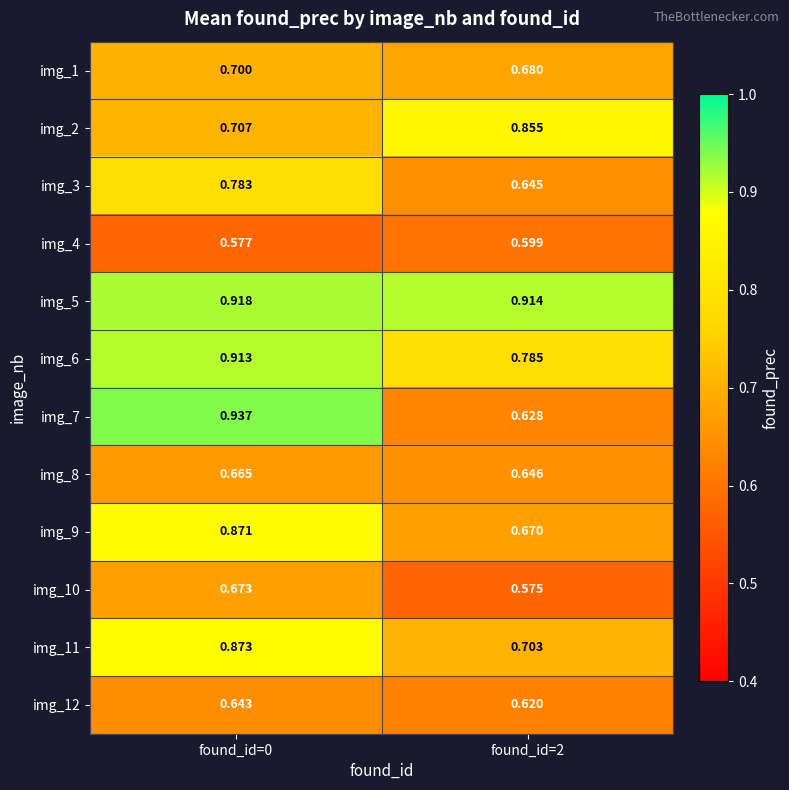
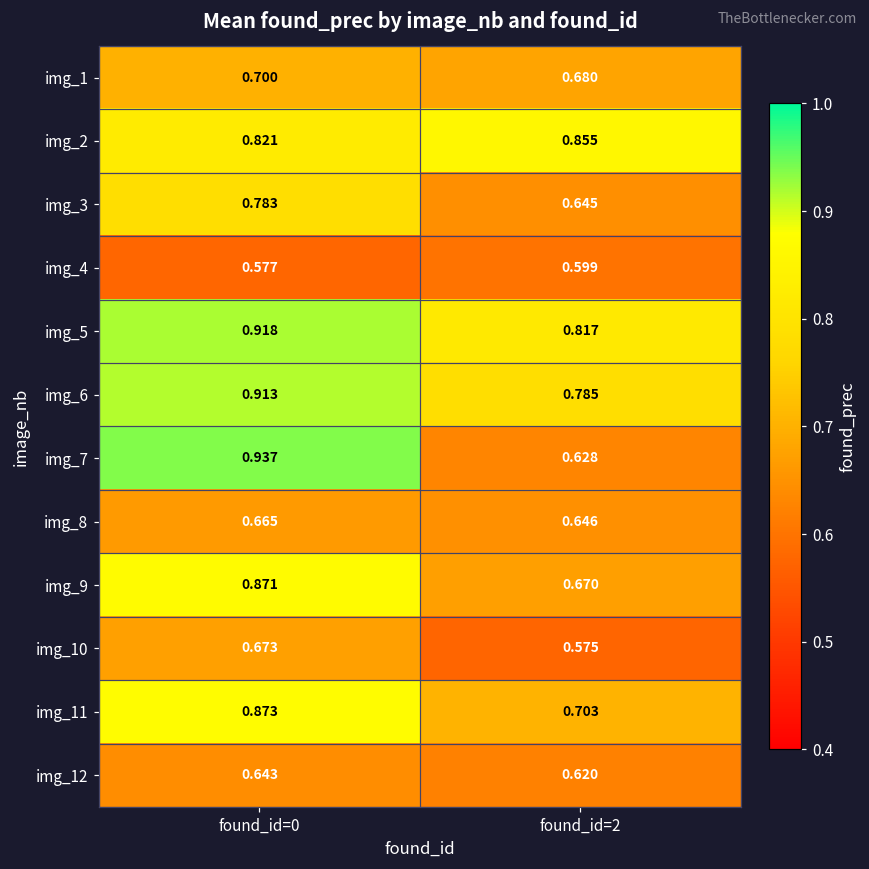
  {
    "img_1": {
      "found_id=0": 0.700,
      "found_id=2": 0.680
    },
    "img_2": {
-     "found_id=0": 0.707,
+     "found_id=0": 0.821,
      "found_id=2": 0.855
    },
    "img_3": {
      "found_id=0": 0.783,
      "found_id=2": 0.645
    },
    "img_4": {
      "found_id=0": 0.577,
      "found_id=2": 0.599
    },
    "img_5": {
      "found_id=0": 0.918,
-     "found_id=2": 0.914
+     "found_id=2": 0.817
    },
    "img_6": {
      "found_id=0": 0.913,
      "found_id=2": 0.785
    },
    "img_7": {
      "found_id=0": 0.937,
      "found_id=2": 0.628
    },
    "img_8": {
      "found_id=0": 0.665,
      "found_id=2": 0.646
    },
    "img_9": {
      "found_id=0": 0.871,
      "found_id=2": 0.670
    },
    "img_10": {
      "found_id=0": 0.673,
      "found_id=2": 0.575
    },
    "img_11": {
      "found_id=0": 0.873,
      "found_id=2": 0.703
    },
    "img_12": {
      "found_id=0": 0.643,
      "found_id=2": 0.620
    }
  }
